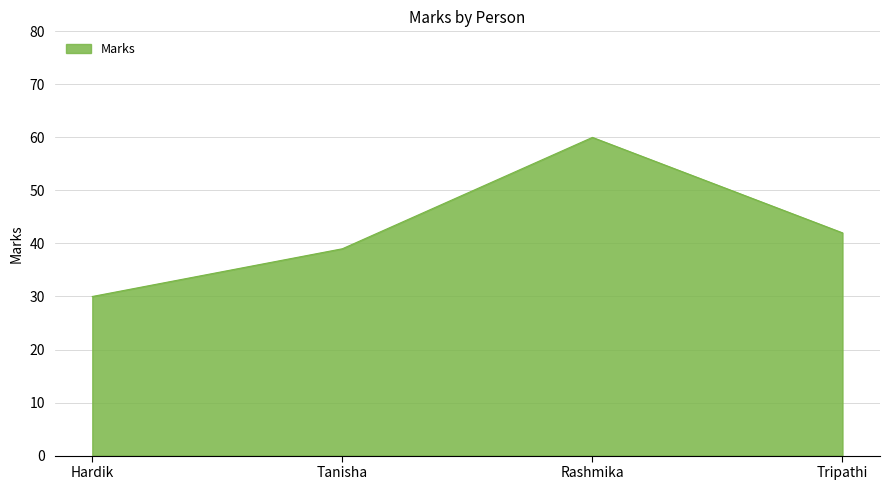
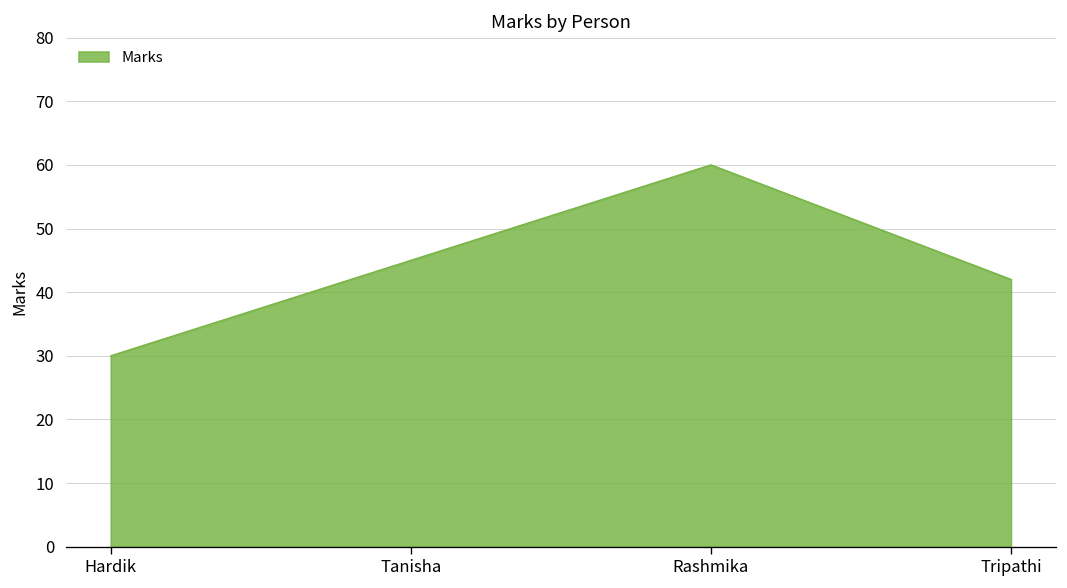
  {
    "Hardik": 30,
-   "Tanisha": 39,
+   "Tanisha": 45,
    "Rashmika": 60,
    "Tripathi": 42
  }
